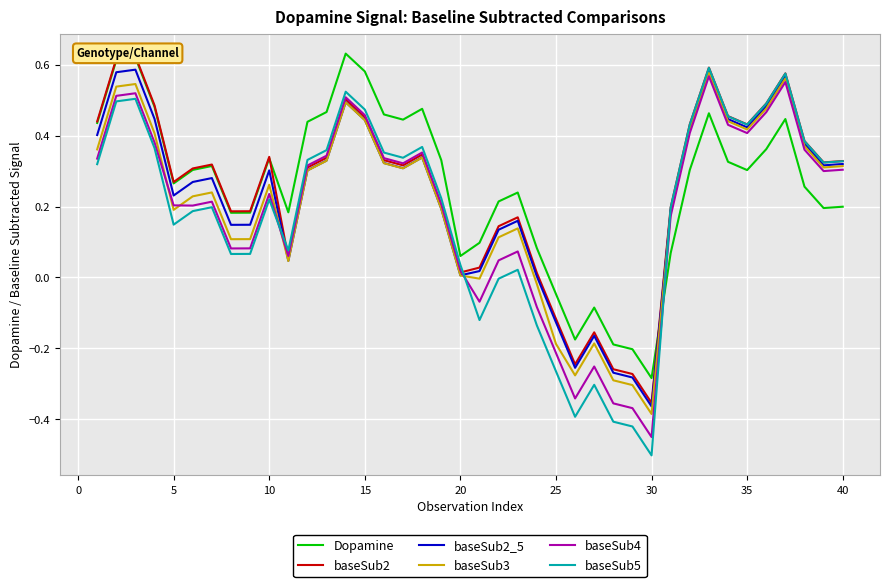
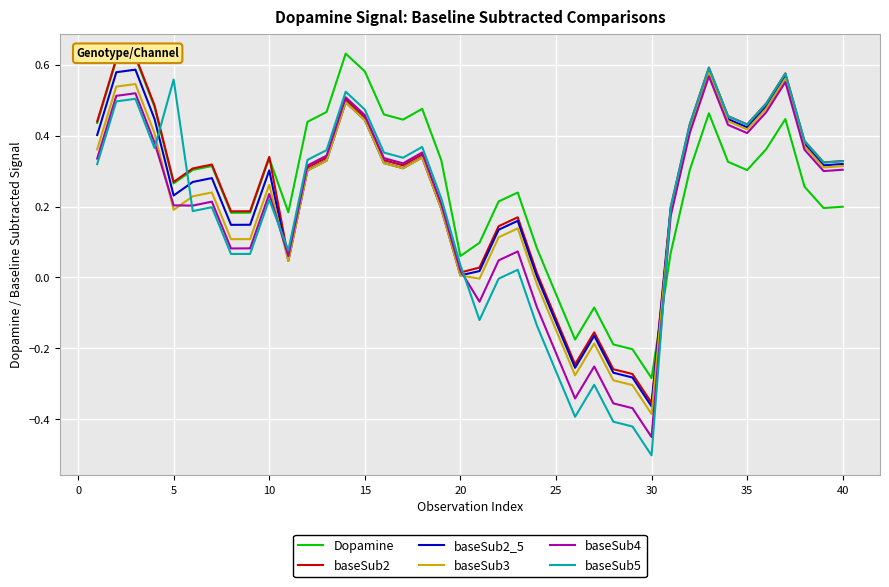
  {
    "Dopamine": {
      "15": 0.58,
      "20": 0.06,
      "25": -0.05,
      "30": -0.28,
      "35": 0.30,
      "40": 0.20
    },
    "baseSub2": {
      "25": -0.12,
      "30": -0.35
    },
    "baseSub2_5": {
      "5": 0.23,
      "10": 0.30,
      "25": -0.13,
      "30": -0.36
    },
    "baseSub3": {
      "5": 0.19,
      "10": 0.26,
-     "25": -0.19,
+     "25": -0.15,
      "30": -0.39
    },
    "baseSub4": {
      "5": 0.20,
      "10": 0.24,
      "25": -0.21,
      "30": -0.45,
      "35": 0.41,
      "40": 0.30
    },
    "baseSub5": {
-     "5": 0.15,
+     "5": 0.56,
      "10": 0.22,
      "15": 0.47,
      "20": 0.04,
      "25": -0.26,
      "30": -0.50
    }
  }
